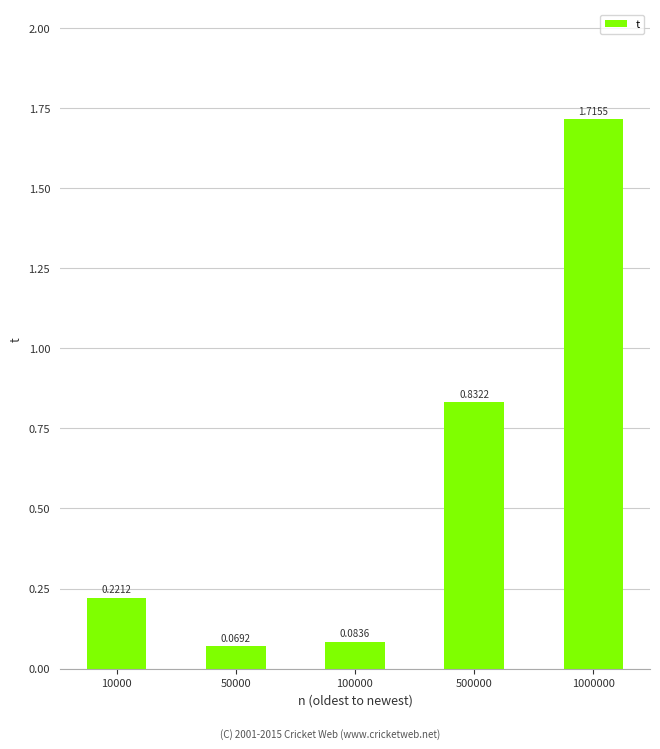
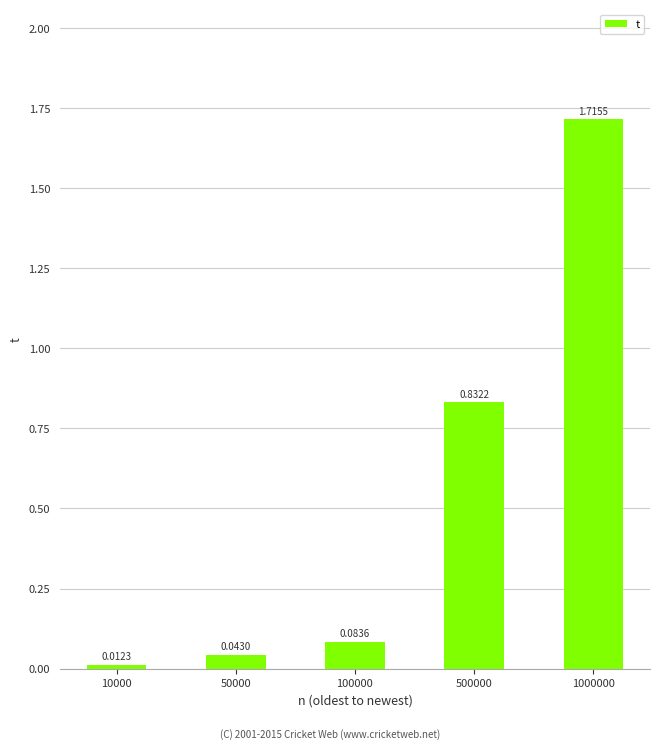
  {
-   "10000": 0.2212,
-   "50000": 0.0692,
+   "10000": 0.0123,
+   "50000": 0.0430,
    "100000": 0.0836,
    "500000": 0.8322,
    "1000000": 1.7155
  }
